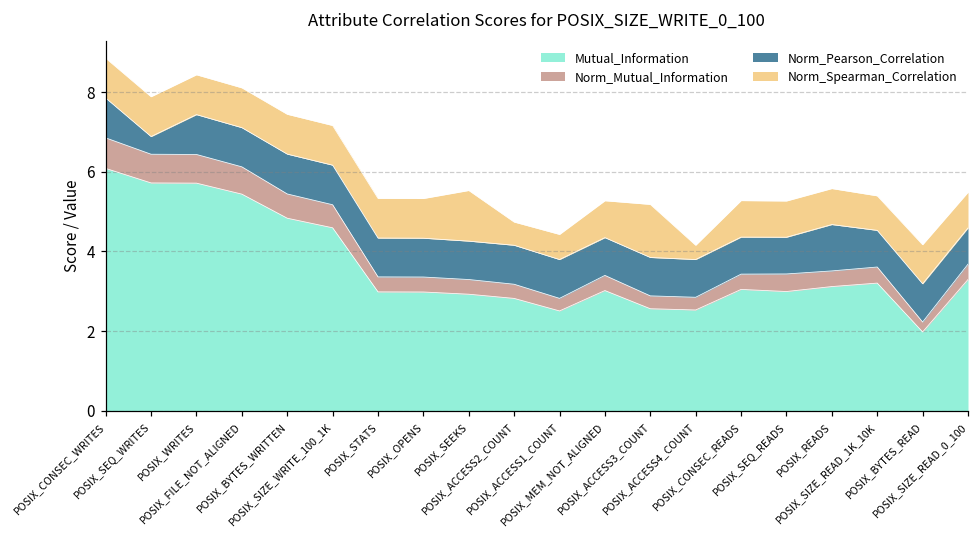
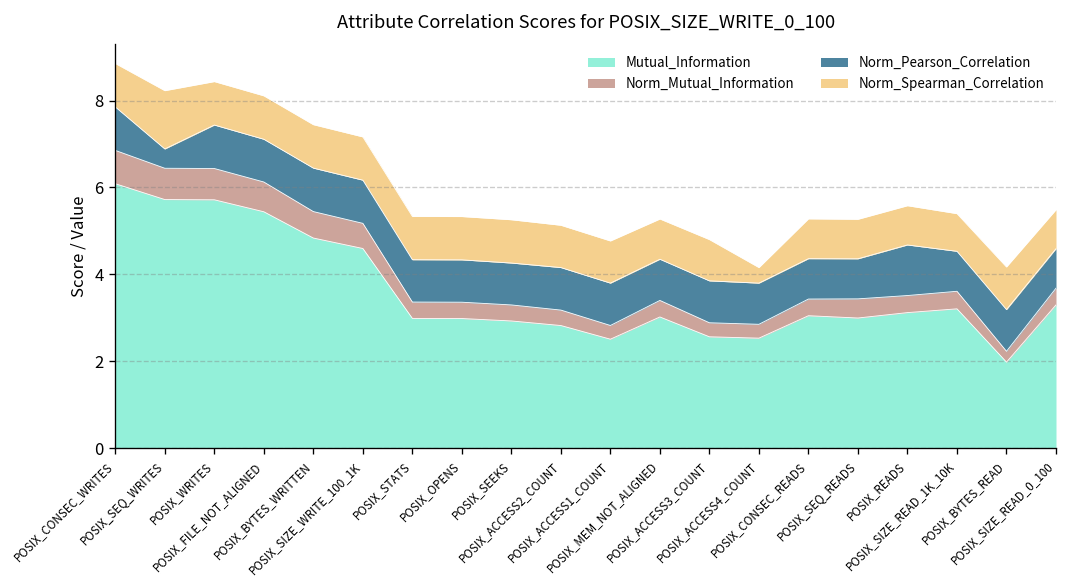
  {
    "Mutual_Information": {
      "POSIX_CONSEC_WRITES": 6.1,
      "POSIX_SEQ_WRITES": 5.7,
      "POSIX_WRITES": 5.7,
      "POSIX_FILE_NOT_ALIGNED": 5.4,
      "POSIX_BYTES_WRITTEN": 4.8,
      "POSIX_SIZE_WRITE_100_1K": 4.6,
      "POSIX_STATS": 3.0,
      "POSIX_OPENS": 3.0,
      "POSIX_SEEKS": 2.9,
      "POSIX_ACCESS2_COUNT": 2.8,
      "POSIX_ACCESS1_COUNT": 2.5,
      "POSIX_MEM_NOT_ALIGNED": 3.0,
      "POSIX_ACCESS3_COUNT": 2.6,
      "POSIX_ACCESS4_COUNT": 2.5,
      "POSIX_CONSEC_READS": 3.0,
      "POSIX_SEQ_READS": 3.0,
      "POSIX_READS": 3.1,
      "POSIX_SIZE_READ_1K_10K": 3.2,
      "POSIX_BYTES_READ": 2.0,
      "POSIX_SIZE_READ_0_100": 3.3
    },
    "Norm_Mutual_Information": {
      "POSIX_CONSEC_WRITES": 0.8,
      "POSIX_SEQ_WRITES": 0.7,
      "POSIX_WRITES": 0.7,
      "POSIX_FILE_NOT_ALIGNED": 0.7,
      "POSIX_BYTES_WRITTEN": 0.6,
      "POSIX_SIZE_WRITE_100_1K": 0.6,
      "POSIX_STATS": 0.4,
      "POSIX_OPENS": 0.4,
      "POSIX_SEEKS": 0.4,
      "POSIX_ACCESS2_COUNT": 0.4,
      "POSIX_ACCESS1_COUNT": 0.3,
      "POSIX_MEM_NOT_ALIGNED": 0.4,
      "POSIX_ACCESS3_COUNT": 0.3,
      "POSIX_ACCESS4_COUNT": 0.3,
      "POSIX_CONSEC_READS": 0.4,
      "POSIX_SEQ_READS": 0.4,
      "POSIX_READS": 0.4,
      "POSIX_SIZE_READ_1K_10K": 0.4,
      "POSIX_BYTES_READ": 0.2,
      "POSIX_SIZE_READ_0_100": 0.4
    },
    "Norm_Pearson_Correlation": {
      "POSIX_CONSEC_WRITES": 1.0,
      "POSIX_SEQ_WRITES": 0.4,
      "POSIX_WRITES": 1.0,
      "POSIX_FILE_NOT_ALIGNED": 1.0,
      "POSIX_BYTES_WRITTEN": 1.0,
      "POSIX_SIZE_WRITE_100_1K": 1.0,
      "POSIX_STATS": 1.0,
      "POSIX_OPENS": 1.0,
      "POSIX_SEEKS": 1.0,
      "POSIX_ACCESS2_COUNT": 1.0,
      "POSIX_ACCESS1_COUNT": 1.0,
      "POSIX_MEM_NOT_ALIGNED": 0.9,
      "POSIX_ACCESS3_COUNT": 1.0,
      "POSIX_ACCESS4_COUNT": 0.9,
      "POSIX_CONSEC_READS": 0.9,
      "POSIX_SEQ_READS": 0.9,
      "POSIX_READS": 1.2,
      "POSIX_SIZE_READ_1K_10K": 0.9,
      "POSIX_BYTES_READ": 1.0,
      "POSIX_SIZE_READ_0_100": 0.9
    },
    "Norm_Spearman_Correlation": {
      "POSIX_CONSEC_WRITES": 1.0,
-     "POSIX_SEQ_WRITES": 1.0,
+     "POSIX_SEQ_WRITES": 1.3,
      "POSIX_WRITES": 1.0,
      "POSIX_FILE_NOT_ALIGNED": 1.0,
      "POSIX_BYTES_WRITTEN": 1.0,
      "POSIX_SIZE_WRITE_100_1K": 1.0,
      "POSIX_STATS": 1.0,
      "POSIX_OPENS": 1.0,
-     "POSIX_SEEKS": 1.3,
-     "POSIX_ACCESS2_COUNT": 0.6,
-     "POSIX_ACCESS1_COUNT": 0.6,
+     "POSIX_SEEKS": 1.0,
+     "POSIX_ACCESS2_COUNT": 1.0,
+     "POSIX_ACCESS1_COUNT": 1.0,
      "POSIX_MEM_NOT_ALIGNED": 0.9,
-     "POSIX_ACCESS3_COUNT": 1.3,
+     "POSIX_ACCESS3_COUNT": 0.9,
      "POSIX_ACCESS4_COUNT": 0.4,
      "POSIX_CONSEC_READS": 0.9,
      "POSIX_SEQ_READS": 0.9,
      "POSIX_READS": 0.9,
      "POSIX_SIZE_READ_1K_10K": 0.9,
      "POSIX_BYTES_READ": 1.0,
      "POSIX_SIZE_READ_0_100": 0.9
    }
  }
